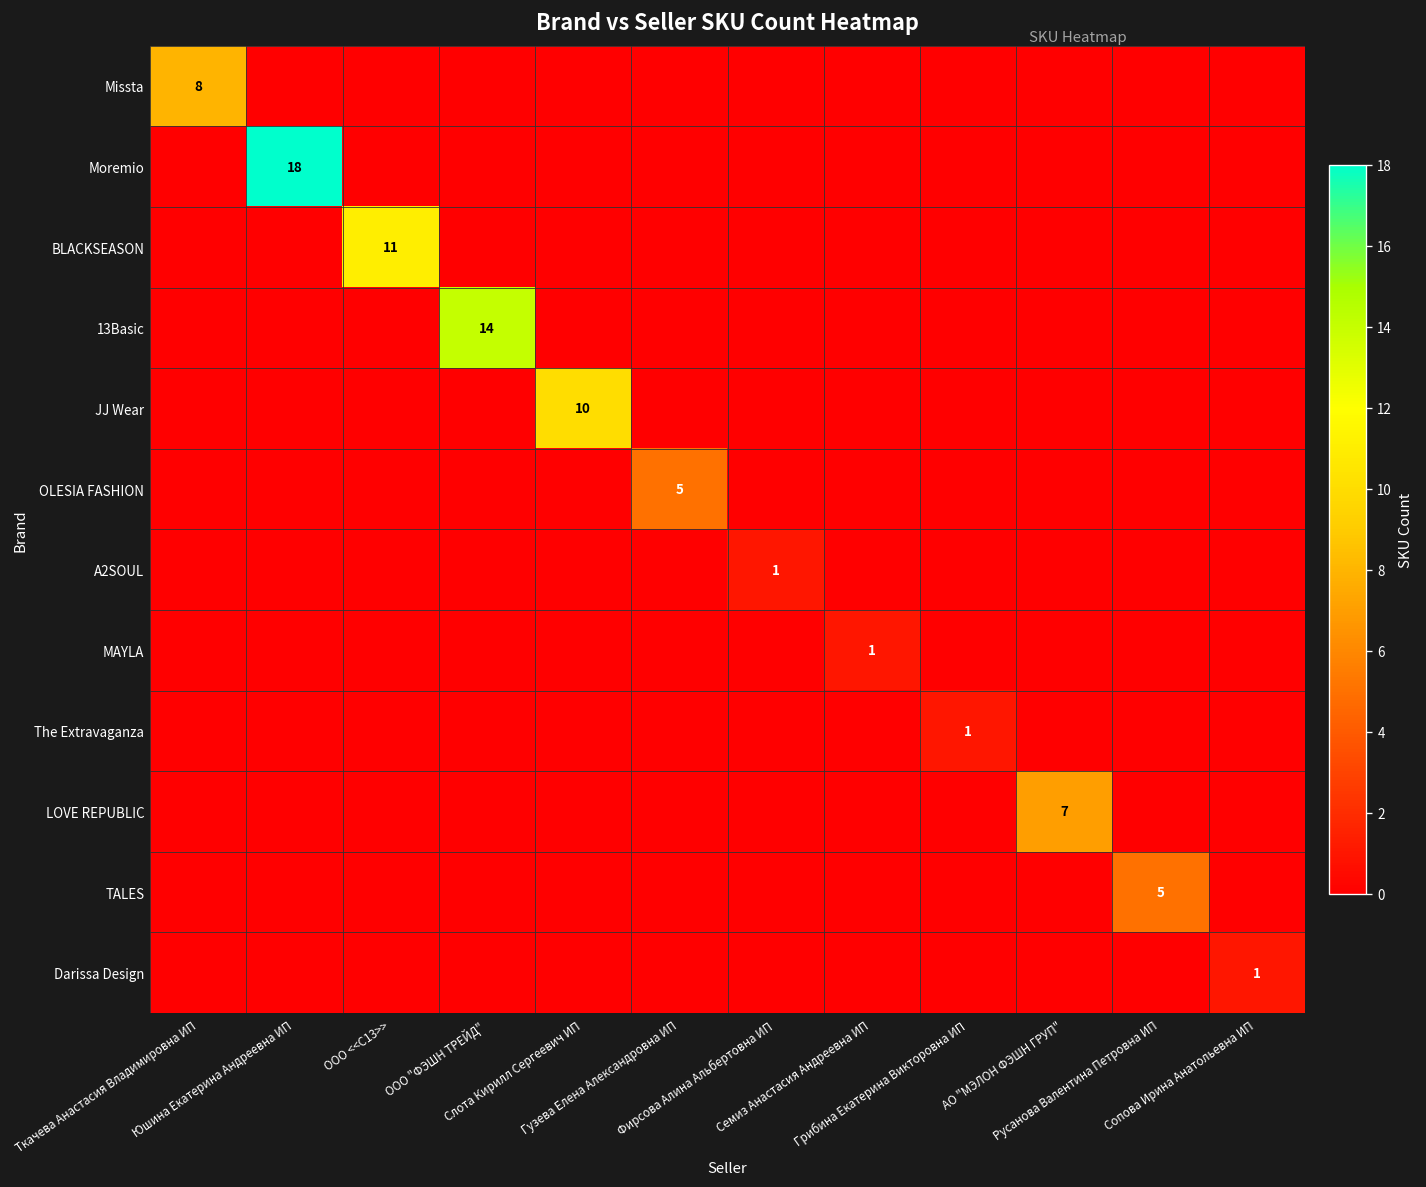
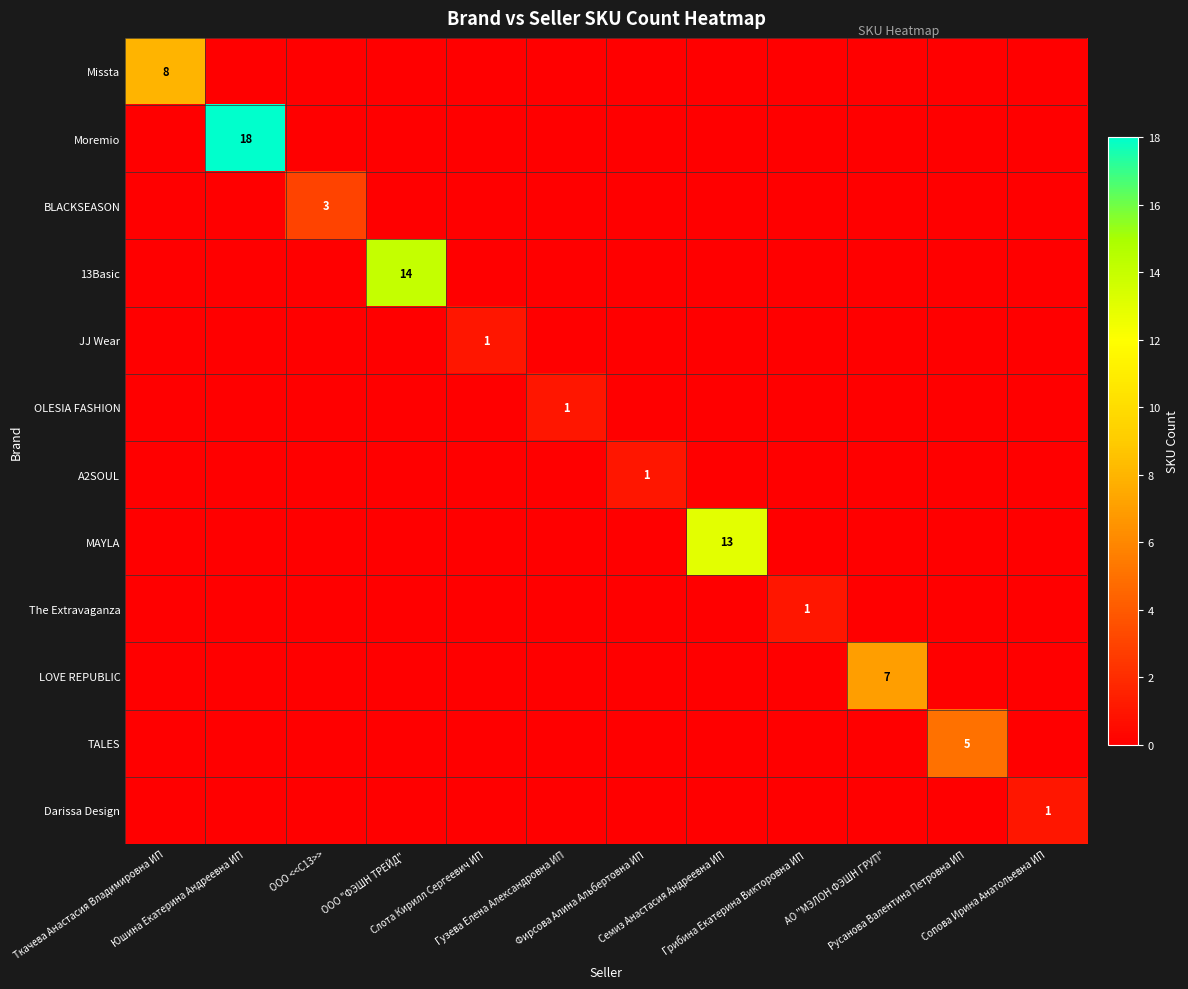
  {
    "Missta": {
      "Ткачева Анастасия Владимировна ИП": 8
    },
    "Moremio": {
      "Юшина Екатерина Андреевна ИП": 18
    },
    "BLACKSEASON": {
-     "ООО <<C13>>": 11
+     "ООО <<C13>>": 3
    },
    "13Basic": {
      "ООО \"ФЭШН ТРЕЙД\"": 14
    },
    "JJ Wear": {
-     "Слота Кирилл Сергеевич ИП": 10
+     "Слота Кирилл Сергеевич ИП": 1
    },
    "OLESIA FASHION": {
-     "Гузева Елена Александровна ИП": 5
+     "Гузева Елена Александровна ИП": 1
    },
    "A2SOUL": {
      "Фирсова Алина Альбертовна ИП": 1
    },
    "MAYLA": {
-     "Семиз Анастасия Андреевна ИП": 1
+     "Семиз Анастасия Андреевна ИП": 13
    },
    "The Extravaganza": {
      "Грибина Екатерина Викторовна ИП": 1
    },
    "LOVE REPUBLIC": {
      "АО \"МЭЛОН ФЭШН ГРУП\"": 7
    },
    "TALES": {
      "Русанова Валентина Петровна ИП": 5
    },
    "Darissa Design": {
      "Сопова Ирина Анатольевна ИП": 1
    }
  }
